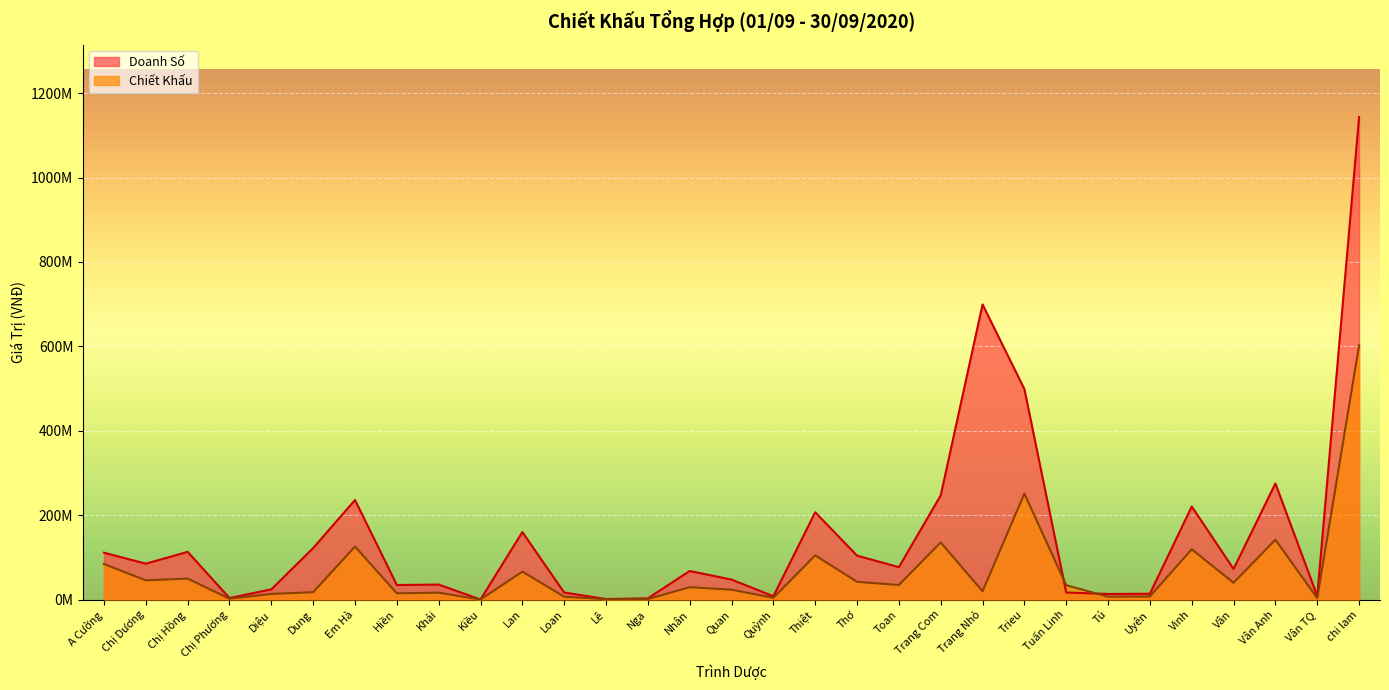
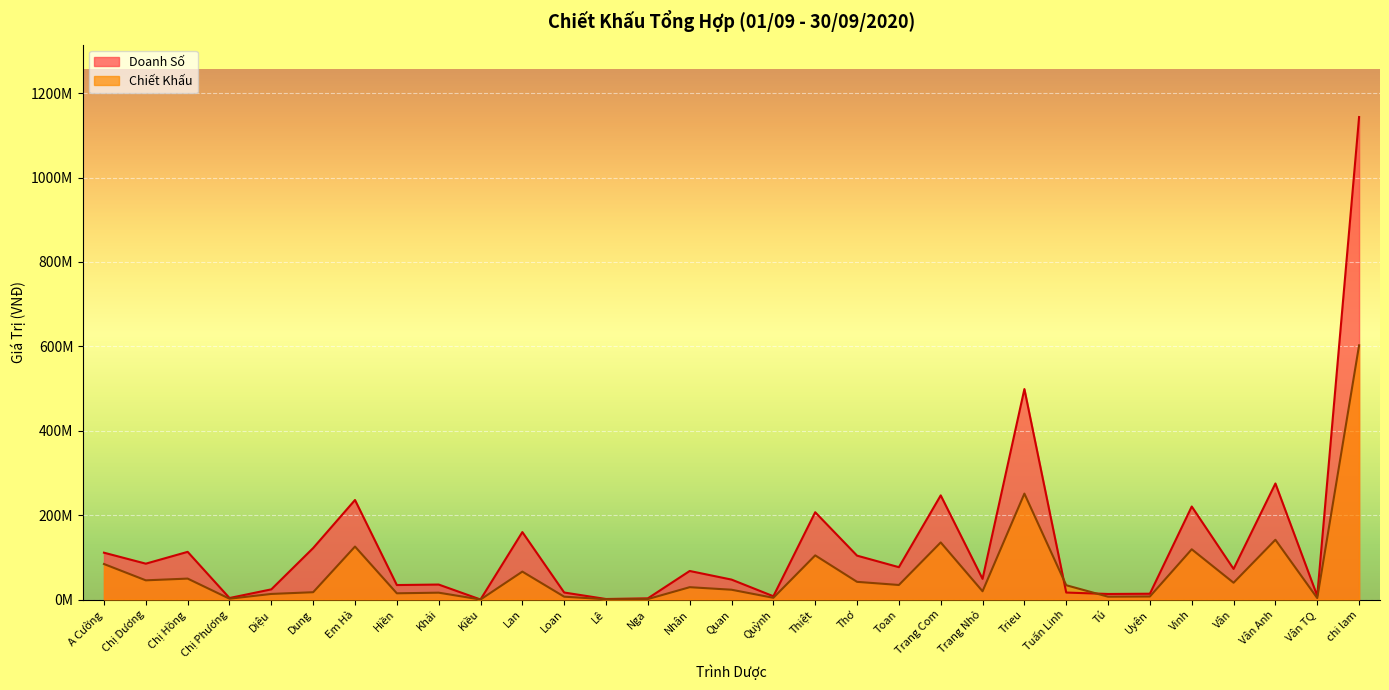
  {
    "Doanh Số": {
      "A Cường": 110000000,
      "Chị Dương": 90000000,
      "Chị Hồng": 110000000,
      "Diệu": 20000000,
      "Dung": 120000000,
      "Em Hà": 240000000,
      "Hiền": 30000000,
      "Khải": 40000000,
      "Lan": 160000000,
      "Loan": 20000000,
      "Nhân": 70000000,
      "Quan": 50000000,
      "Thiệt": 210000000,
      "Thơ": 100000000,
      "Toan": 80000000,
      "Trang Com": 250000000,
-     "Trang Nhỏ": 700000000,
+     "Trang Nhỏ": 50000000,
      "Trieu": 500000000,
      "Tuấn Linh": 20000000,
      "Tú": 10000000,
      "Uyên": 10000000,
      "Vinh": 220000000,
      "Vân": 70000000,
      "Vân Anh": 280000000,
      "chi lam": 1140000000
    },
    "Chiết Khấu": {
      "A Cường": 80000000,
      "Chị Dương": 50000000,
      "Chị Hồng": 50000000,
      "Diệu": 10000000,
      "Dung": 20000000,
      "Em Hà": 130000000,
      "Hiền": 10000000,
      "Khải": 20000000,
      "Lan": 70000000,
      "Loan": 10000000,
      "Nhân": 30000000,
      "Quan": 20000000,
      "Thiệt": 100000000,
      "Thơ": 40000000,
      "Toan": 30000000,
      "Trang Com": 140000000,
      "Trang Nhỏ": 20000000,
      "Trieu": 250000000,
      "Tuấn Linh": 30000000,
      "Tú": 10000000,
      "Uyên": 10000000,
      "Vinh": 120000000,
      "Vân": 40000000,
      "Vân Anh": 140000000,
      "chi lam": 600000000
    }
  }
